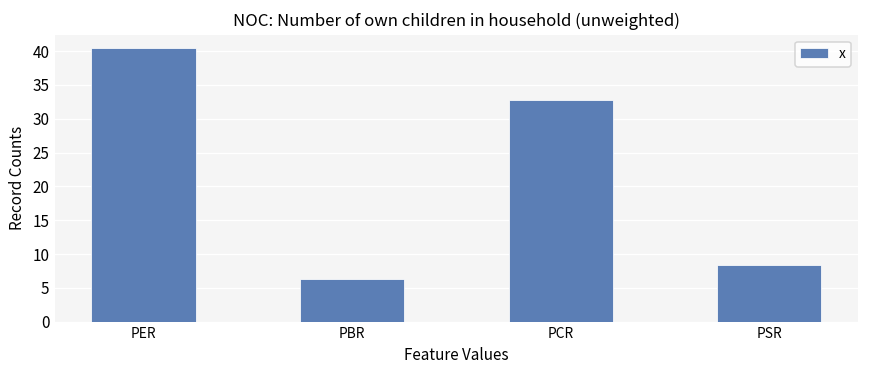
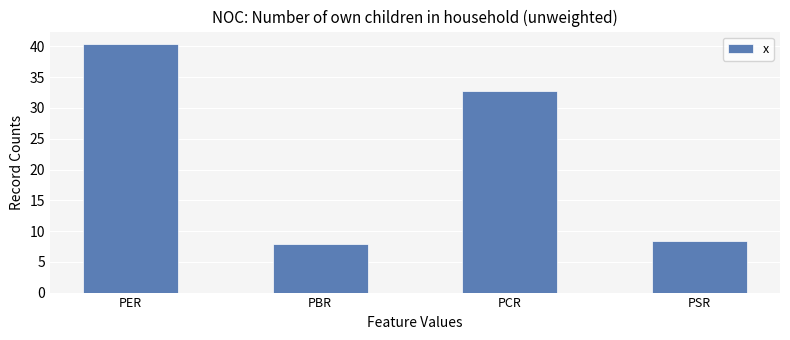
  {
    "PER": 40,
-   "PBR": 6,
+   "PBR": 8,
    "PCR": 33,
    "PSR": 8
  }
